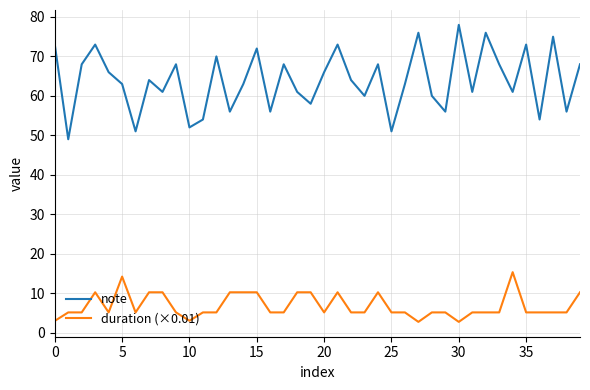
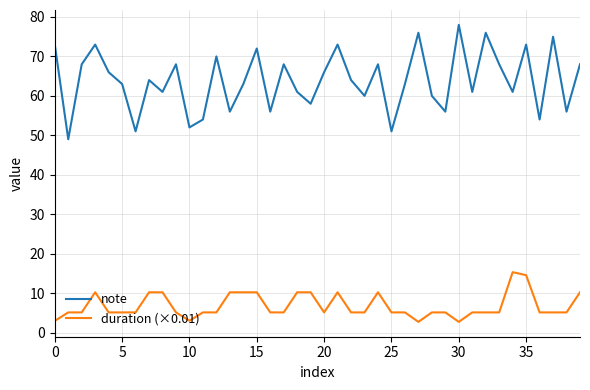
  {
    "note": {
      "0": 73,
      "5": 63,
      "10": 52,
      "15": 72,
      "20": 66,
      "25": 51,
      "30": 78,
      "35": 73
    },
    "duration (×0.01)": {
      "0": 3,
-     "5": 14,
+     "5": 5,
      "10": 3,
      "15": 10,
      "20": 5,
      "25": 5,
      "30": 3,
-     "35": 5
+     "35": 15
    }
  }
